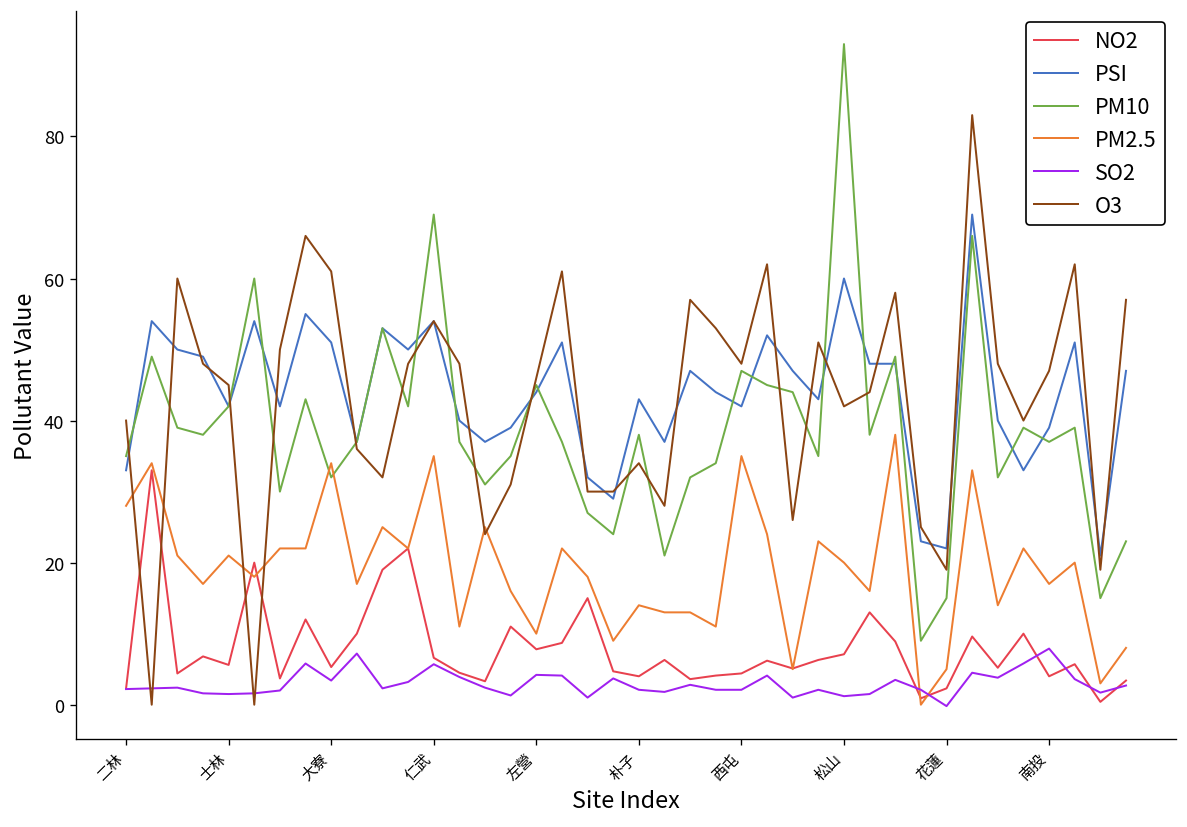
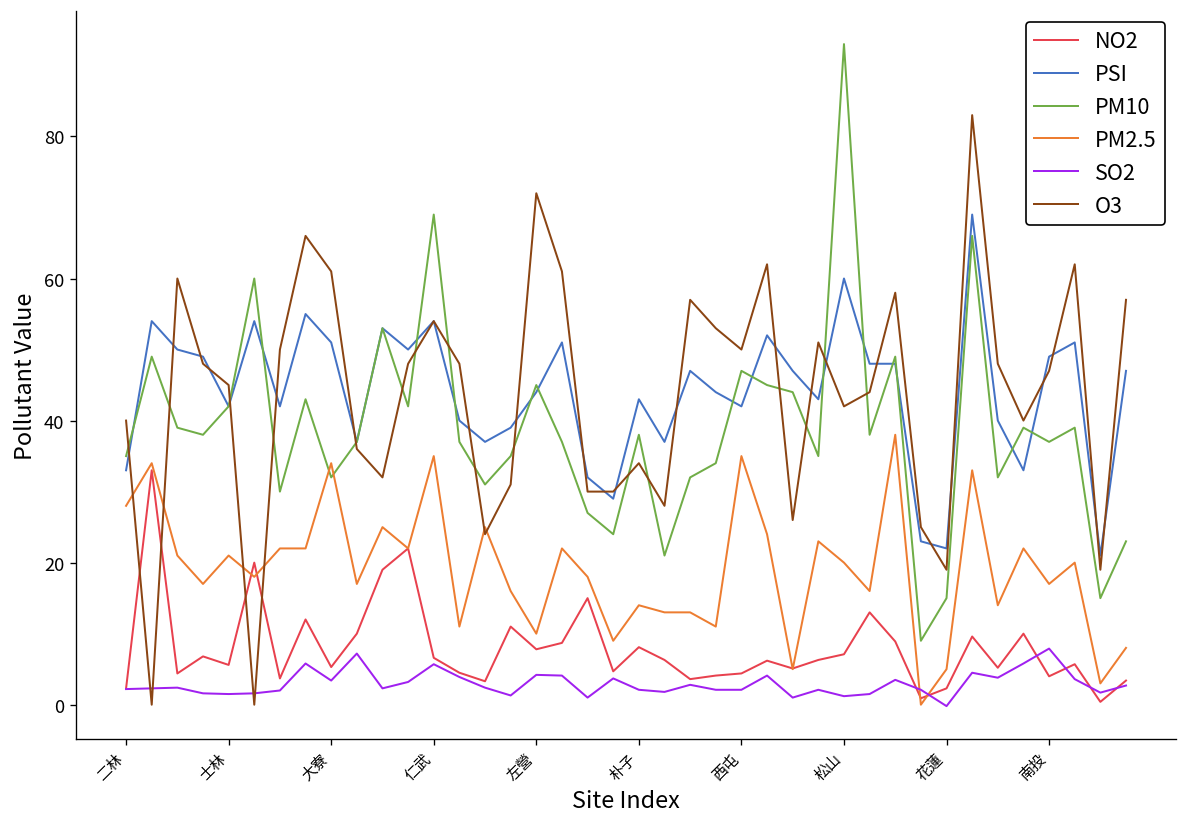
  {
    "NO2": {
      "士林": 6,
      "大寮": 5,
      "仁武": 7,
      "左營": 8,
-     "朴子": 4,
+     "朴子": 8,
      "西屯": 4,
      "松山": 7,
      "花蓮": 2,
      "南投": 4
    },
    "PSI": {
      "二林": 33,
      "大寮": 51,
      "左營": 44,
      "朴子": 43,
      "西屯": 42,
      "松山": 60,
      "花蓮": 22,
-     "南投": 39
+     "南投": 49
    },
    "PM10": {
      "二林": 35,
      "大寮": 32,
      "仁武": 69,
      "左營": 45,
      "朴子": 38,
      "西屯": 47,
      "松山": 93,
      "花蓮": 15,
      "南投": 37
    },
    "PM2.5": {
      "二林": 28,
      "士林": 21,
      "大寮": 34,
      "仁武": 35,
      "左營": 10,
      "朴子": 14,
      "西屯": 35,
      "松山": 20,
      "花蓮": 5,
      "南投": 17
    },
    "SO2": {
      "士林": 2,
      "大寮": 3,
      "仁武": 6,
      "左營": 4,
      "朴子": 2,
      "西屯": 2,
      "松山": 1,
      "花蓮": 0,
      "南投": 8
    },
    "O3": {
      "二林": 40,
      "士林": 45,
      "大寮": 61,
-     "左營": 46,
+     "左營": 72,
      "朴子": 34,
-     "西屯": 48,
+     "西屯": 50,
      "松山": 42,
      "花蓮": 19,
      "南投": 47
    }
  }
